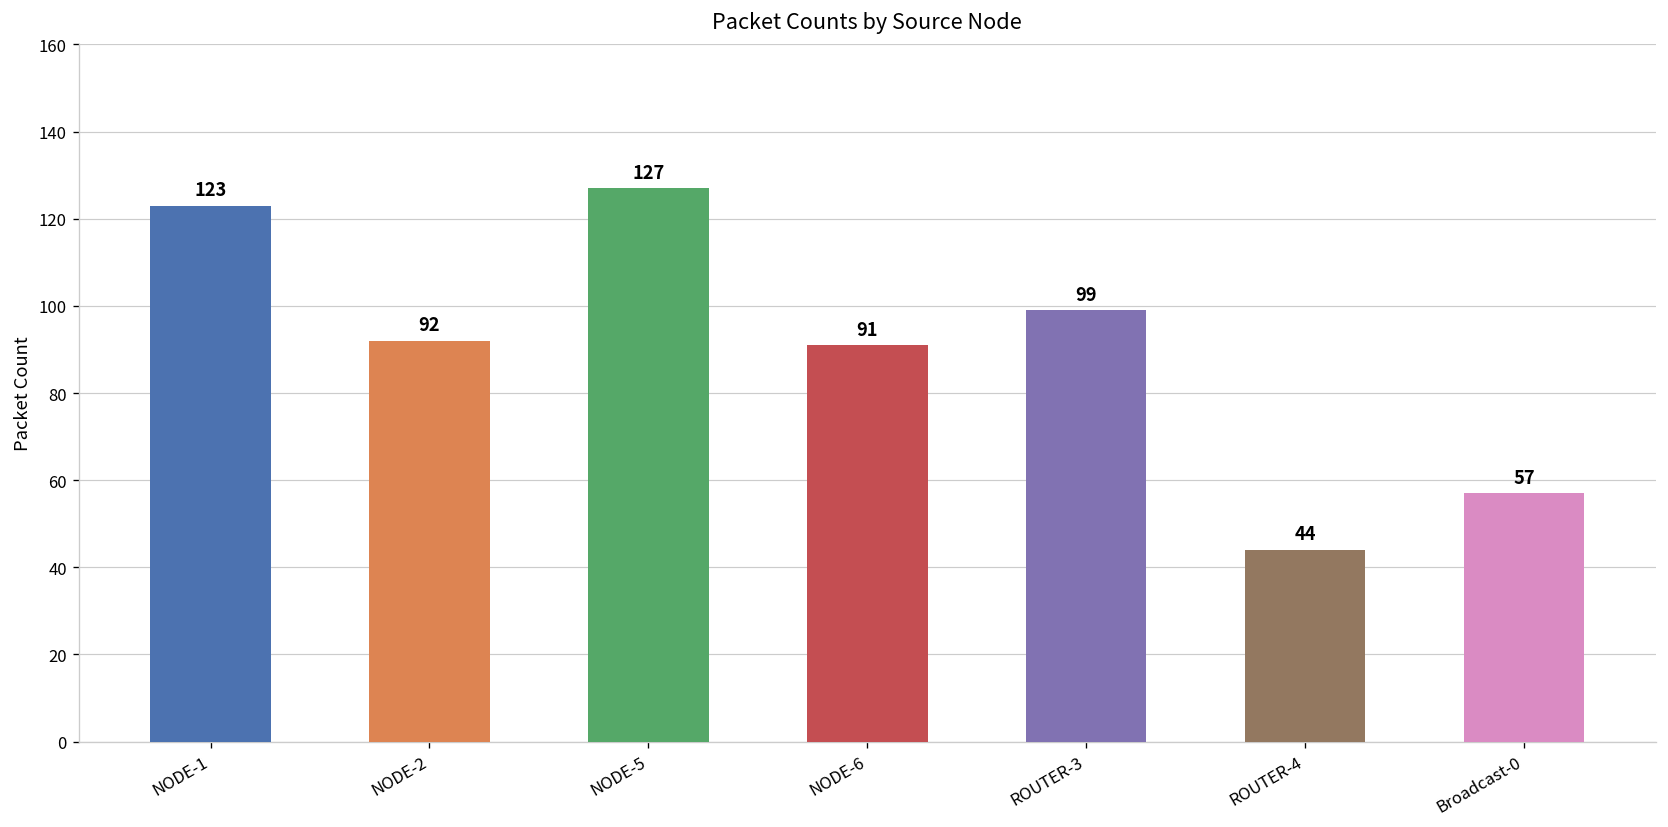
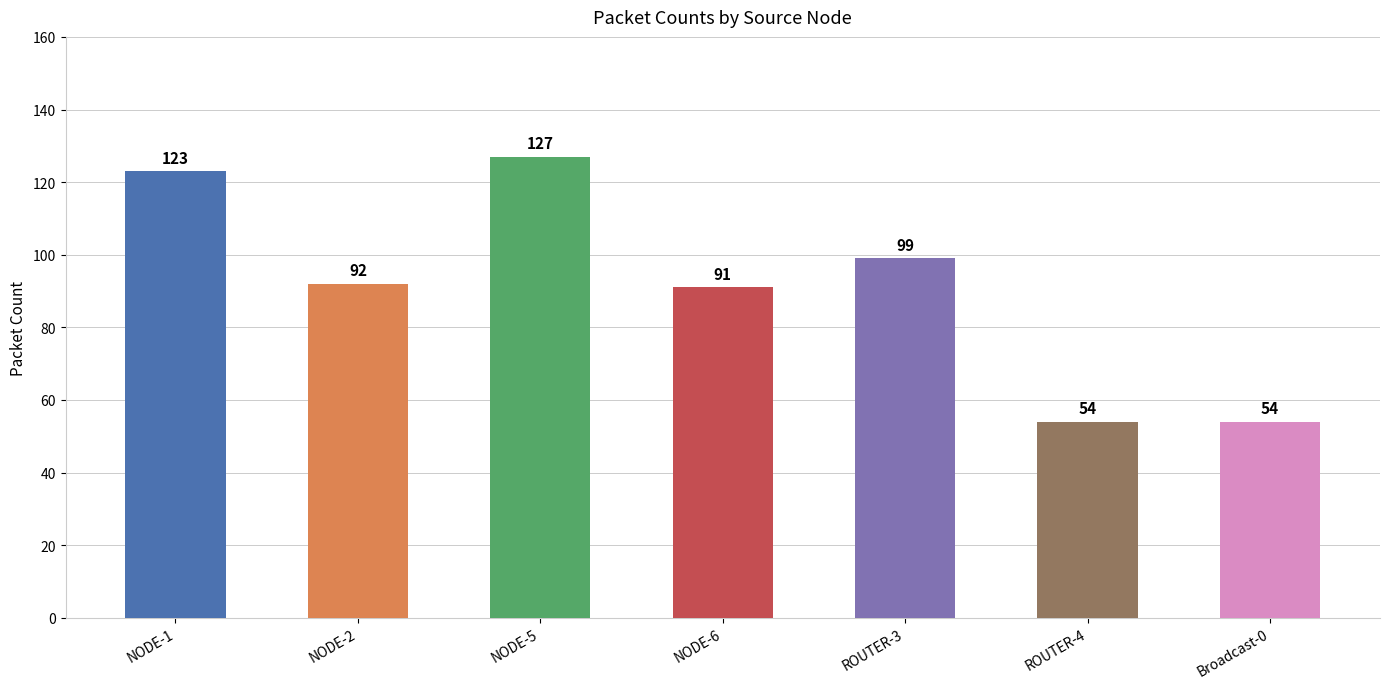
  {
    "NODE-1": 123,
    "NODE-2": 92,
    "NODE-5": 127,
    "NODE-6": 91,
    "ROUTER-3": 99,
-   "ROUTER-4": 44,
-   "Broadcast-0": 57
+   "ROUTER-4": 54,
+   "Broadcast-0": 54
  }
